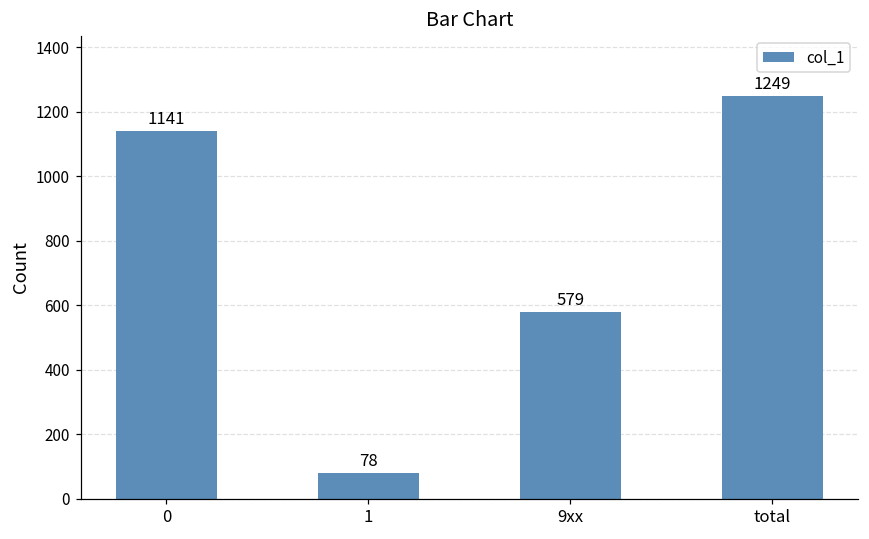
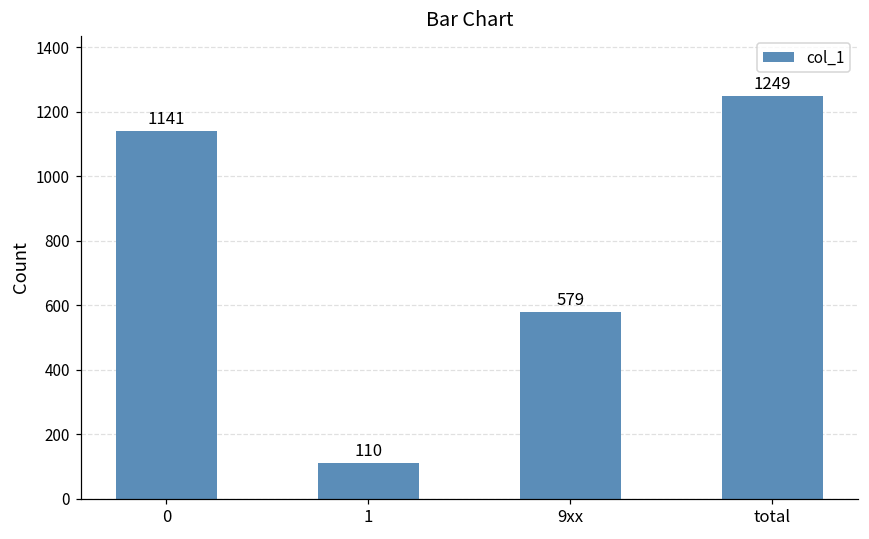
  {
    "0": 1141,
-   "1": 78,
+   "1": 110,
    "9xx": 579,
    "total": 1249
  }
